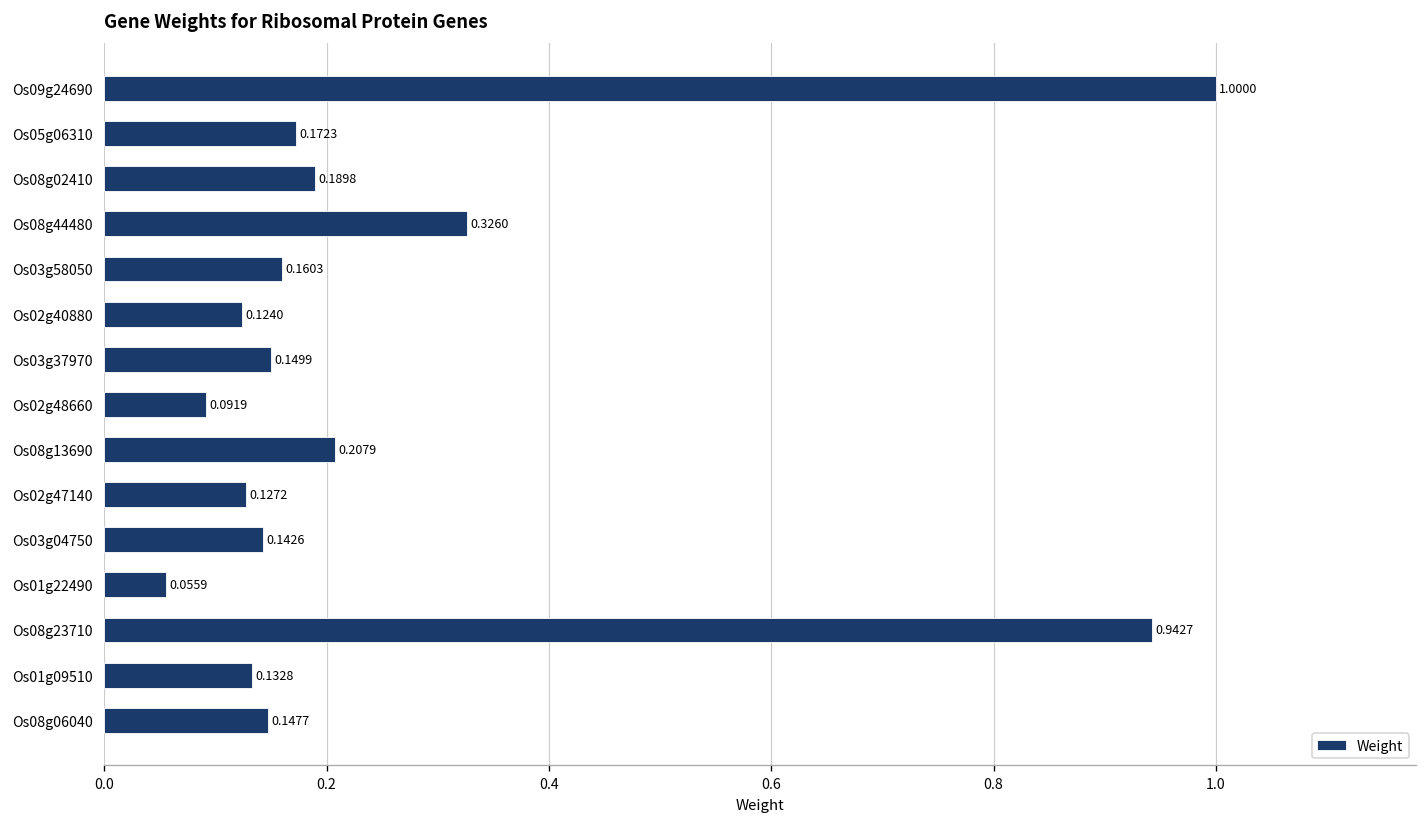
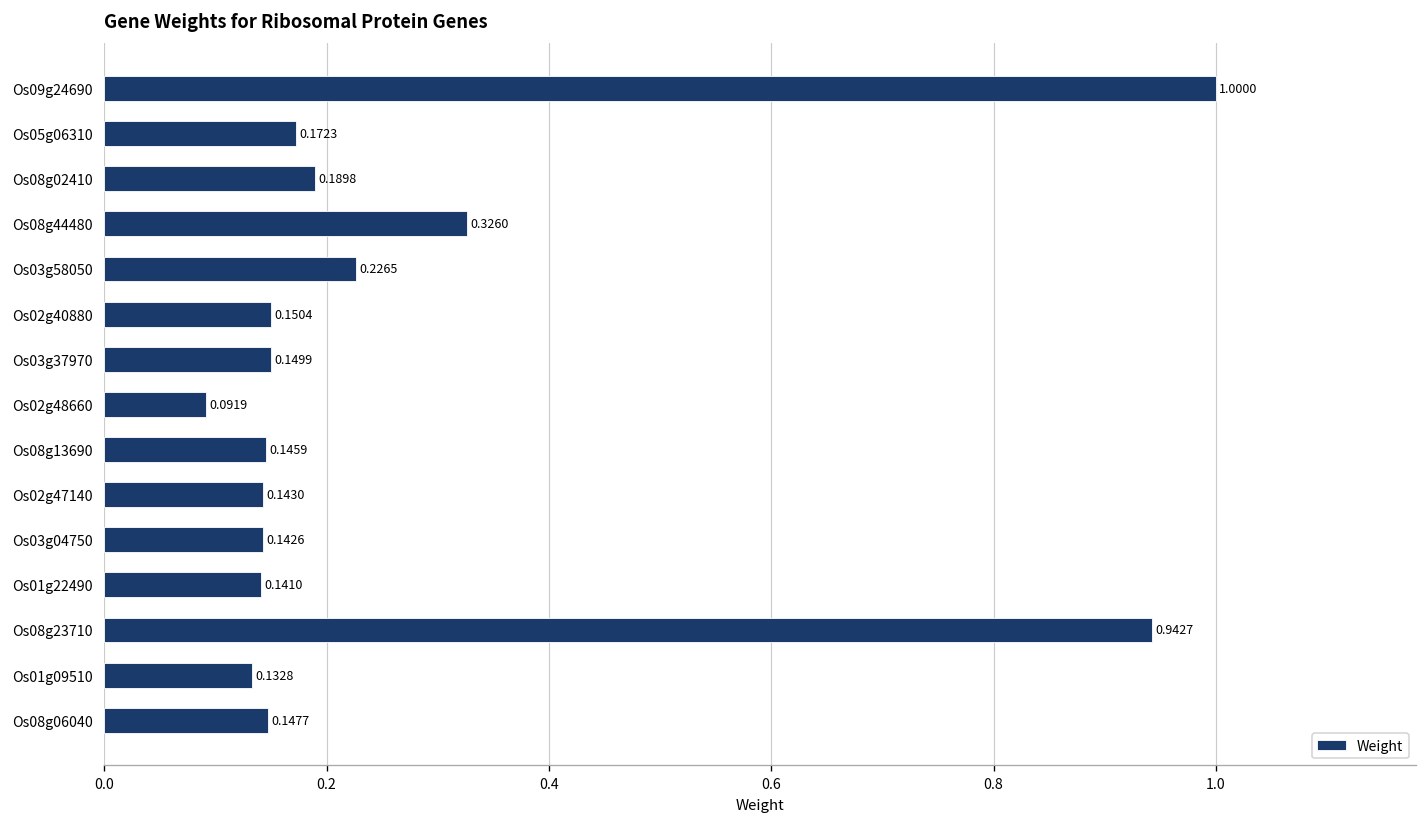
  {
    "Os09g24690": 1.0000,
    "Os05g06310": 0.1723,
    "Os08g02410": 0.1898,
    "Os08g44480": 0.3260,
-   "Os03g58050": 0.1603,
-   "Os02g40880": 0.1240,
+   "Os03g58050": 0.2265,
+   "Os02g40880": 0.1504,
    "Os03g37970": 0.1499,
    "Os02g48660": 0.0919,
-   "Os08g13690": 0.2079,
-   "Os02g47140": 0.1272,
+   "Os08g13690": 0.1459,
+   "Os02g47140": 0.1430,
    "Os03g04750": 0.1426,
-   "Os01g22490": 0.0559,
+   "Os01g22490": 0.1410,
    "Os08g23710": 0.9427,
    "Os01g09510": 0.1328,
    "Os08g06040": 0.1477
  }
